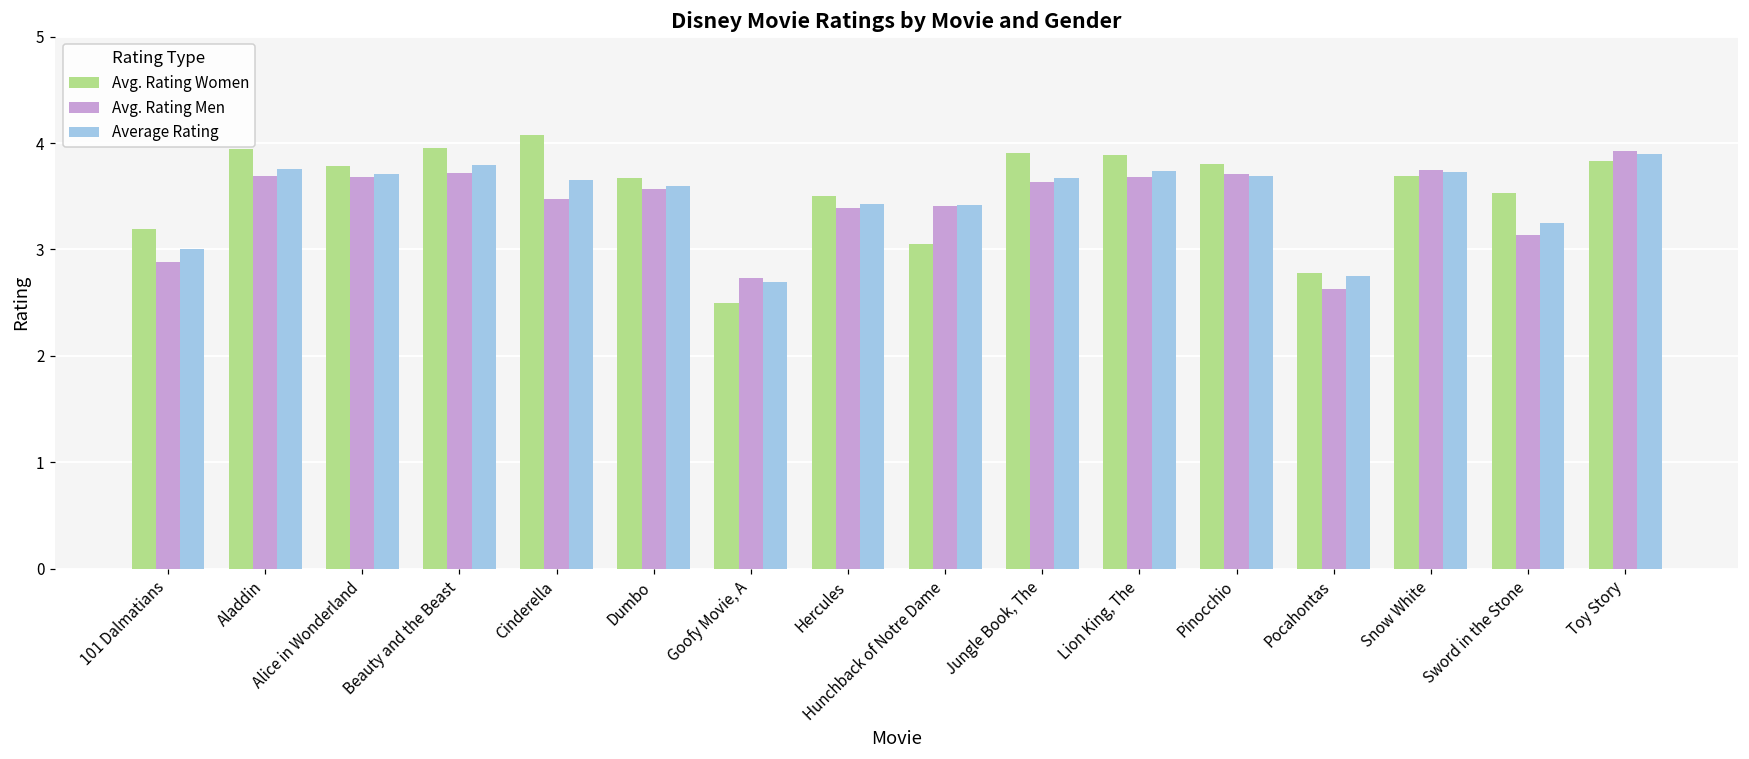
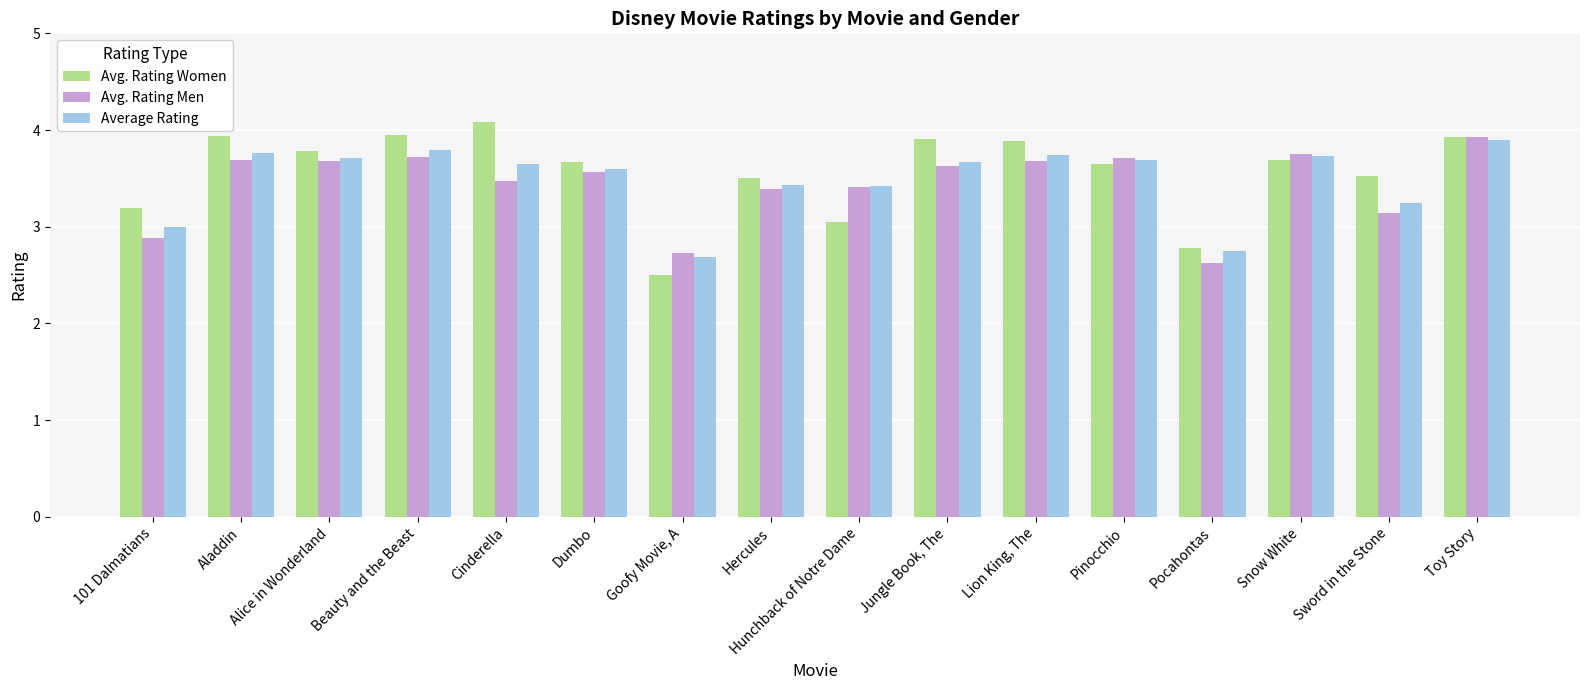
  {
    "Avg. Rating Women": {
      "101 Dalmatians": 3.2,
      "Aladdin": 3.9,
      "Alice in Wonderland": 3.8,
      "Beauty and the Beast": 4.0,
      "Cinderella": 4.1,
      "Dumbo": 3.7,
      "Goofy Movie, A": 2.5,
      "Hercules": 3.5,
      "Hunchback of Notre Dame": 3.1,
      "Jungle Book, The": 3.9,
      "Lion King, The": 3.9,
-     "Pinocchio": 3.8,
+     "Pinocchio": 3.7,
      "Pocahontas": 2.8,
      "Snow White": 3.7,
      "Sword in the Stone": 3.5,
-     "Toy Story": 3.8
+     "Toy Story": 3.9
    }
  }
